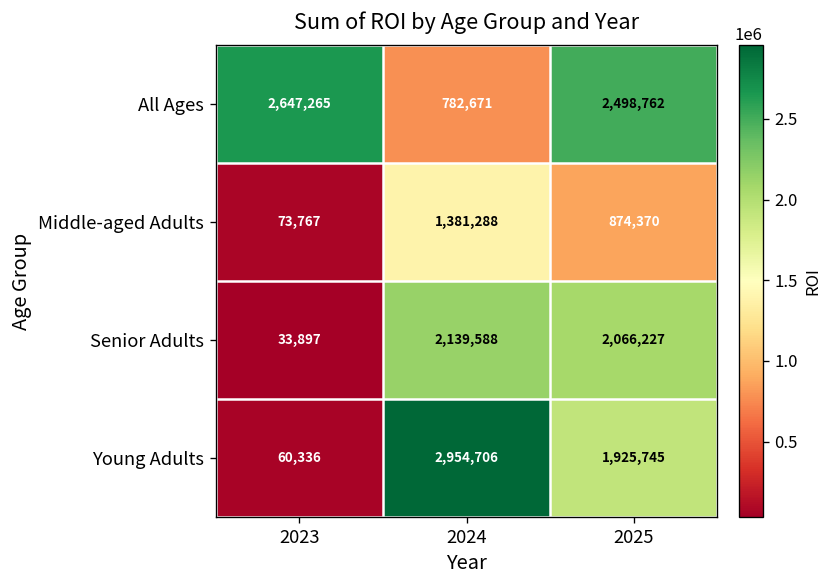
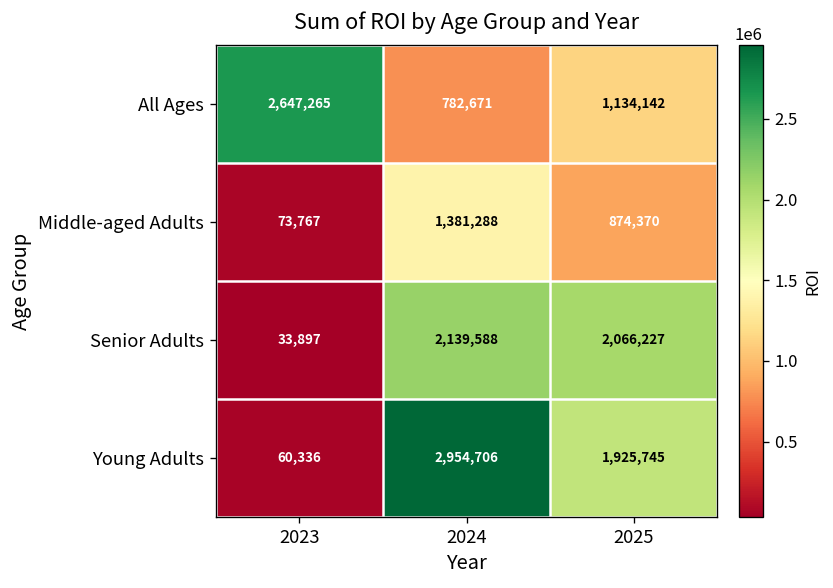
  {
    "All Ages": {
      "2023": "2,647,265",
      "2024": "782,671",
-     "2025": "2,498,762"
+     "2025": "1,134,142"
    },
    "Middle-aged Adults": {
      "2023": "73,767",
      "2024": "1,381,288",
      "2025": "874,370"
    },
    "Senior Adults": {
      "2023": "33,897",
      "2024": "2,139,588",
      "2025": "2,066,227"
    },
    "Young Adults": {
      "2023": "60,336",
      "2024": "2,954,706",
      "2025": "1,925,745"
    }
  }
